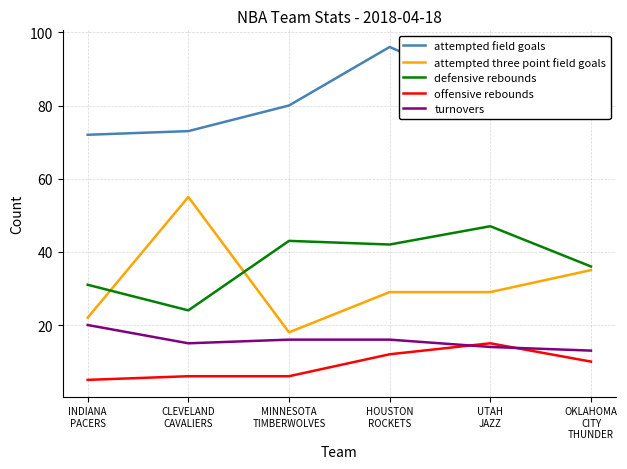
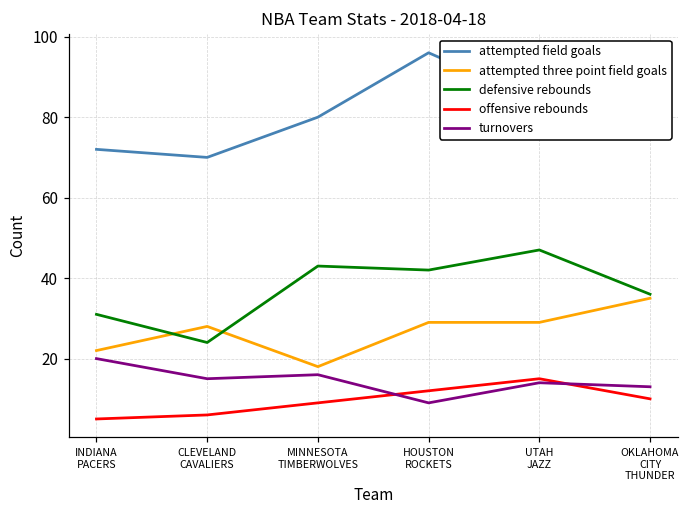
  {
    "attempted field goals": {
      "INDIANA PACERS": 72,
-     "CLEVELAND CAVALIERS": 73,
+     "CLEVELAND CAVALIERS": 70,
      "MINNESOTA TIMBERWOLVES": 80,
      "HOUSTON ROCKETS": 96
    },
    "attempted three point field goals": {
      "INDIANA PACERS": 22,
-     "CLEVELAND CAVALIERS": 55,
+     "CLEVELAND CAVALIERS": 28,
      "MINNESOTA TIMBERWOLVES": 18,
      "HOUSTON ROCKETS": 29,
      "UTAH JAZZ": 29,
      "OKLAHOMA CITY THUNDER": 35
    },
    "defensive rebounds": {
      "INDIANA PACERS": 31,
      "CLEVELAND CAVALIERS": 24,
      "MINNESOTA TIMBERWOLVES": 43,
      "HOUSTON ROCKETS": 42,
      "UTAH JAZZ": 47,
      "OKLAHOMA CITY THUNDER": 36
    },
    "offensive rebounds": {
      "INDIANA PACERS": 5,
      "CLEVELAND CAVALIERS": 6,
-     "MINNESOTA TIMBERWOLVES": 6,
+     "MINNESOTA TIMBERWOLVES": 9,
      "HOUSTON ROCKETS": 12,
      "UTAH JAZZ": 15,
      "OKLAHOMA CITY THUNDER": 10
    },
    "turnovers": {
      "INDIANA PACERS": 20,
      "CLEVELAND CAVALIERS": 15,
      "MINNESOTA TIMBERWOLVES": 16,
-     "HOUSTON ROCKETS": 16,
+     "HOUSTON ROCKETS": 9,
      "UTAH JAZZ": 14,
      "OKLAHOMA CITY THUNDER": 13
    }
  }
